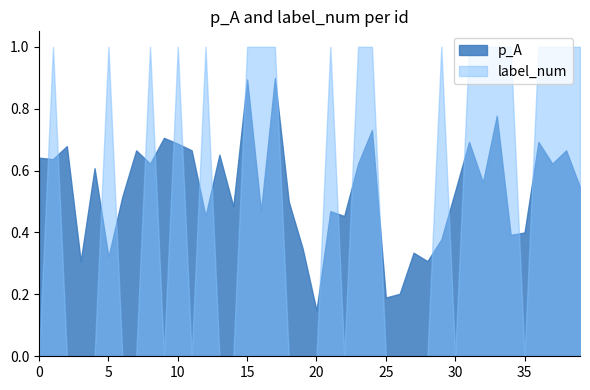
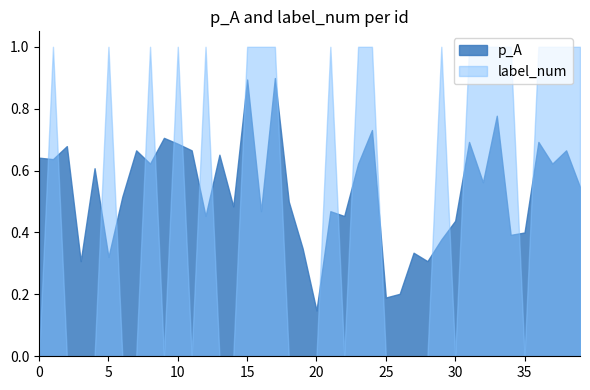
  {
    "p_A": {
      "0": 0.64,
      "5": 0.32,
      "10": 0.69,
      "15": 0.89,
      "20": 0.15,
      "25": 0.19,
-     "30": 0.53,
+     "30": 0.44,
      "35": 0.40
    },
    "label_num": {
      "0": 0.00,
      "5": 1.00,
      "10": 1.00,
      "15": 1.00,
      "20": 0.00,
      "25": 0.00,
      "30": 0.00,
      "35": 0.00
    }
  }
